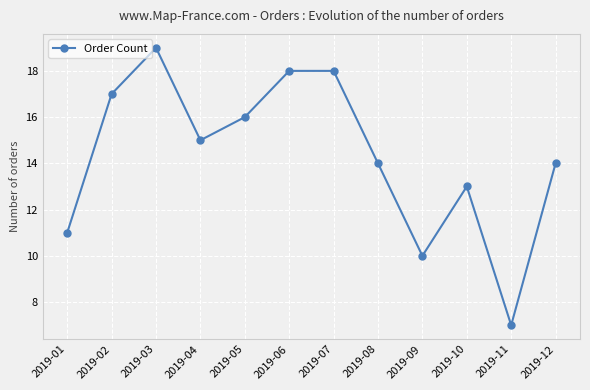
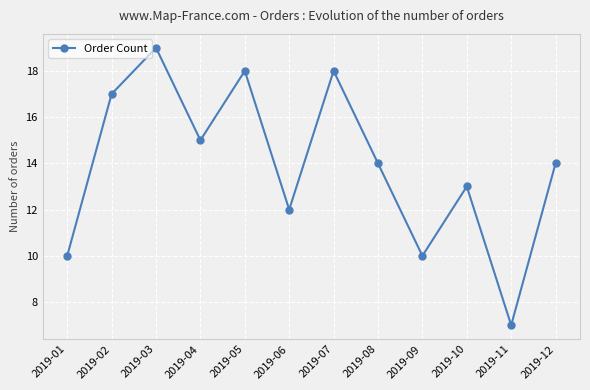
  {
-   "2019-01": 11,
+   "2019-01": 10,
    "2019-02": 17,
    "2019-03": 19,
    "2019-04": 15,
-   "2019-05": 16,
-   "2019-06": 18,
+   "2019-05": 18,
+   "2019-06": 12,
    "2019-07": 18,
    "2019-08": 14,
    "2019-09": 10,
    "2019-10": 13,
    "2019-11": 7,
    "2019-12": 14
  }
